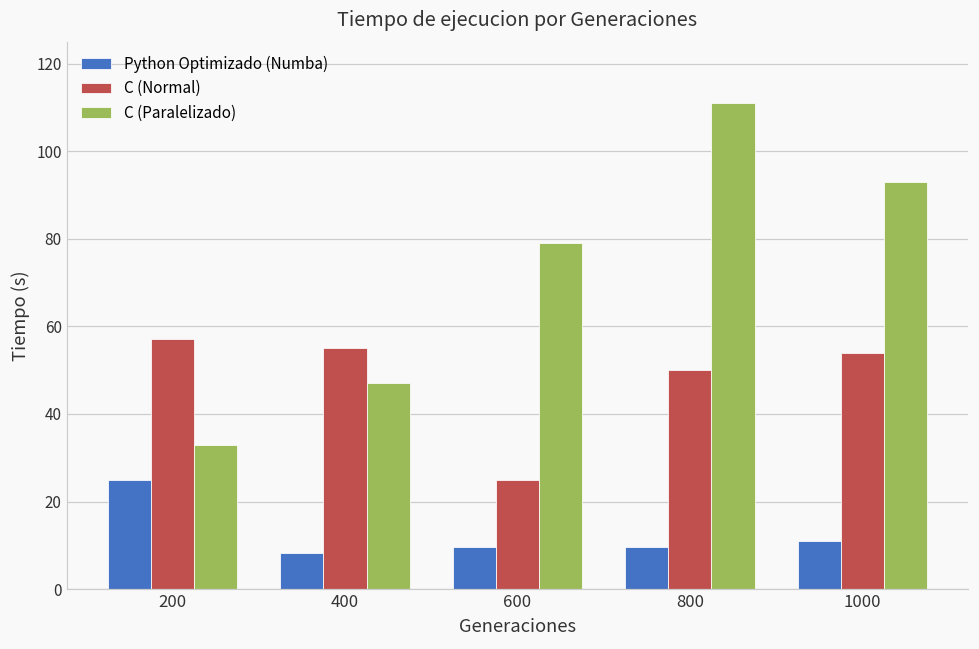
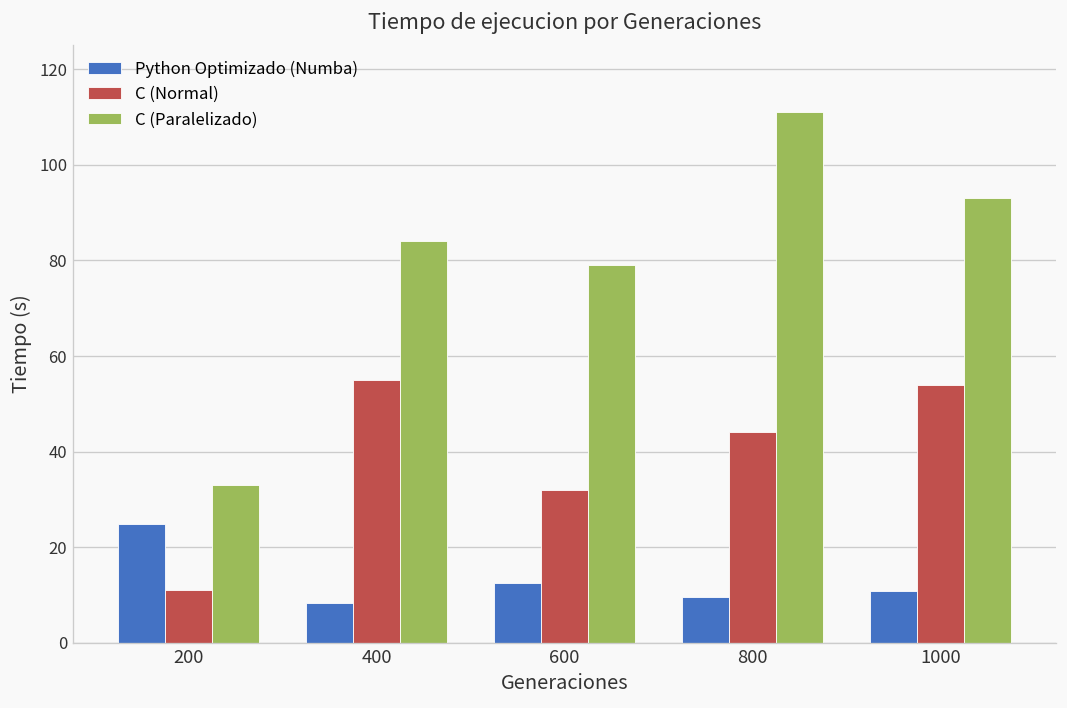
  {
    "Python Optimizado (Numba)": {
      "200": 25,
      "400": 8,
-     "600": 10,
+     "600": 12,
      "800": 10,
      "1000": 11
    },
    "C (Normal)": {
-     "200": 57,
+     "200": 11,
      "400": 55,
-     "600": 25,
-     "800": 50,
+     "600": 32,
+     "800": 44,
      "1000": 54
    },
    "C (Paralelizado)": {
      "200": 33,
-     "400": 47,
+     "400": 84,
      "600": 79,
      "800": 111,
      "1000": 93
    }
  }
